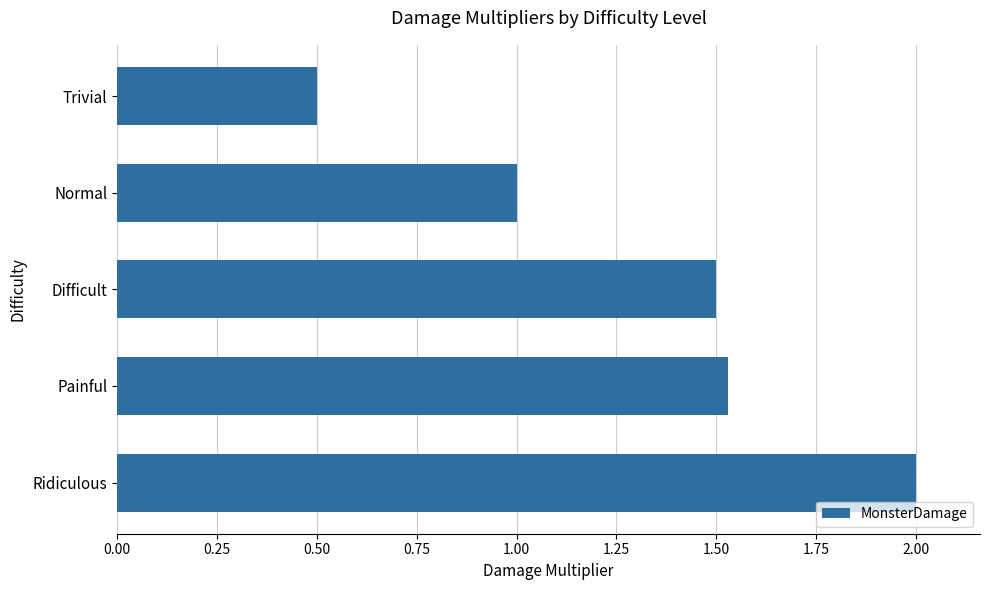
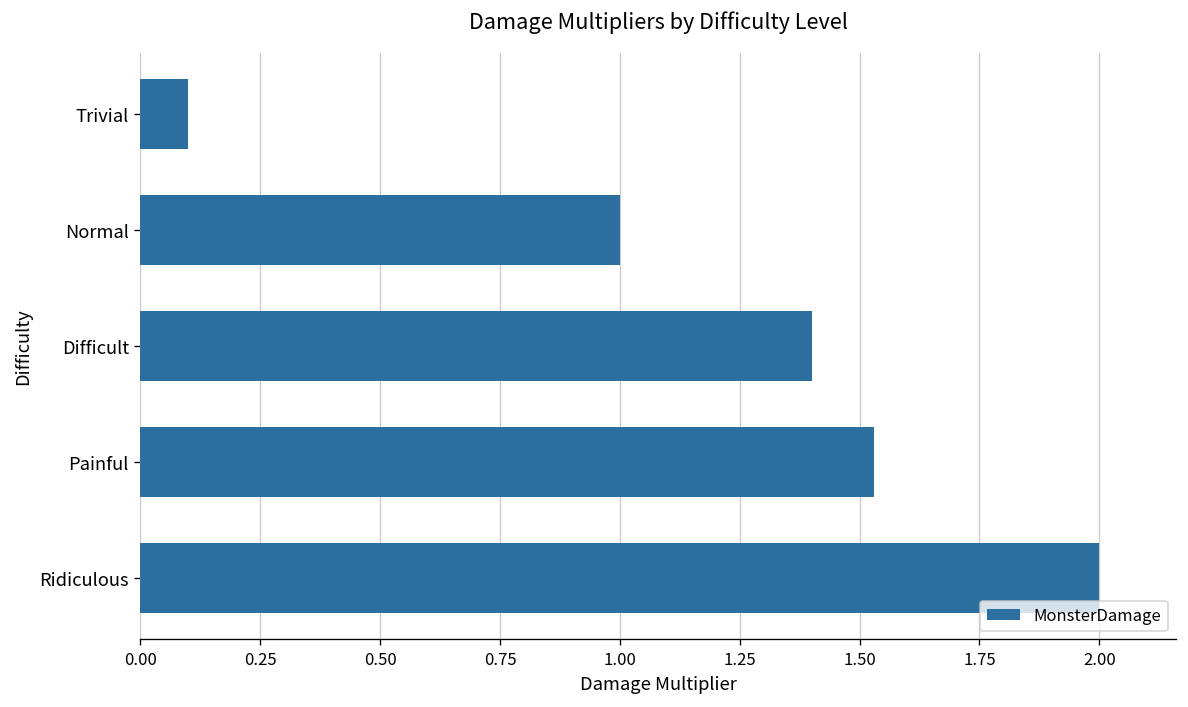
  {
-   "Trivial": 0.5,
+   "Trivial": 0.1,
    "Normal": 1.0,
-   "Difficult": 1.5,
+   "Difficult": 1.4,
    "Painful": 1.53,
    "Ridiculous": 2.0
  }
